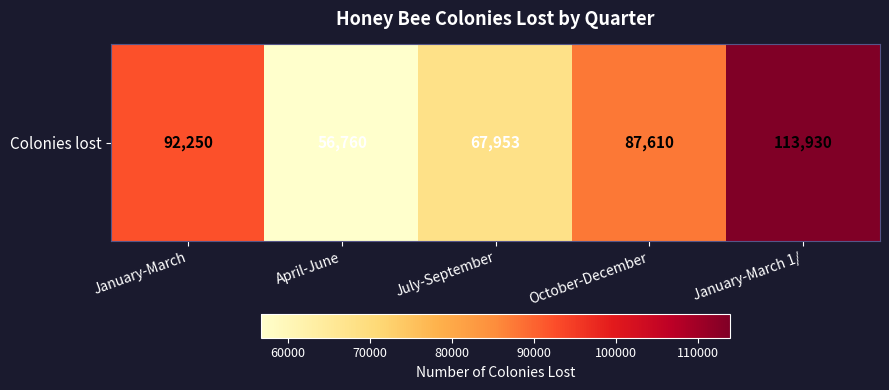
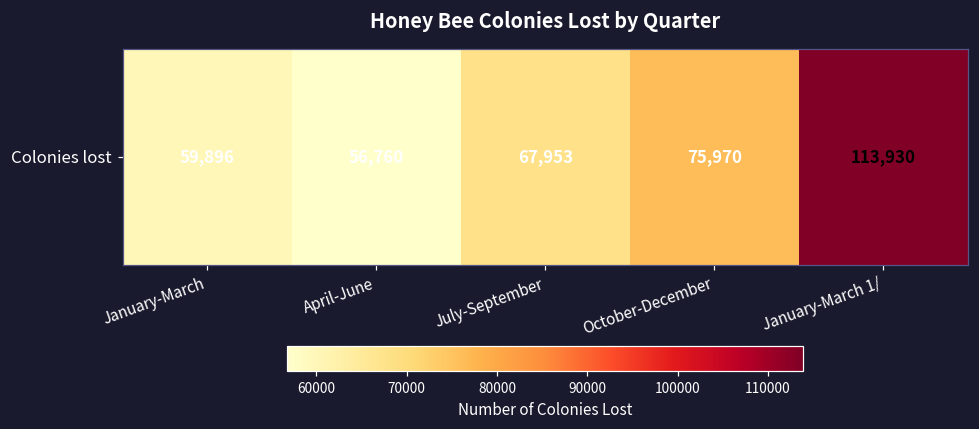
  {
    "Colonies lost": {
-     "January-March": "92,250",
+     "January-March": "59,896",
      "April-June": "56,760",
      "July-September": "67,953",
-     "October-December": "87,610",
+     "October-December": "75,970",
      "January-March 1/": "113,930"
    }
  }
